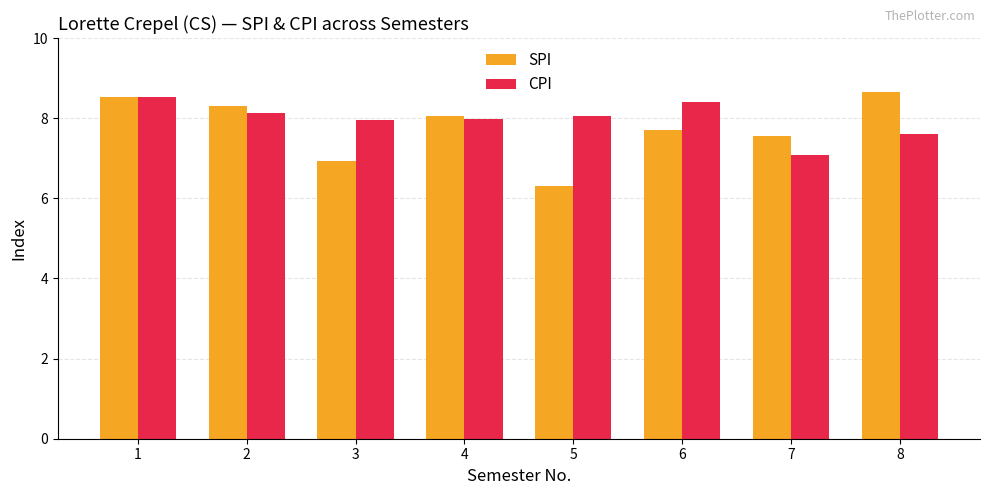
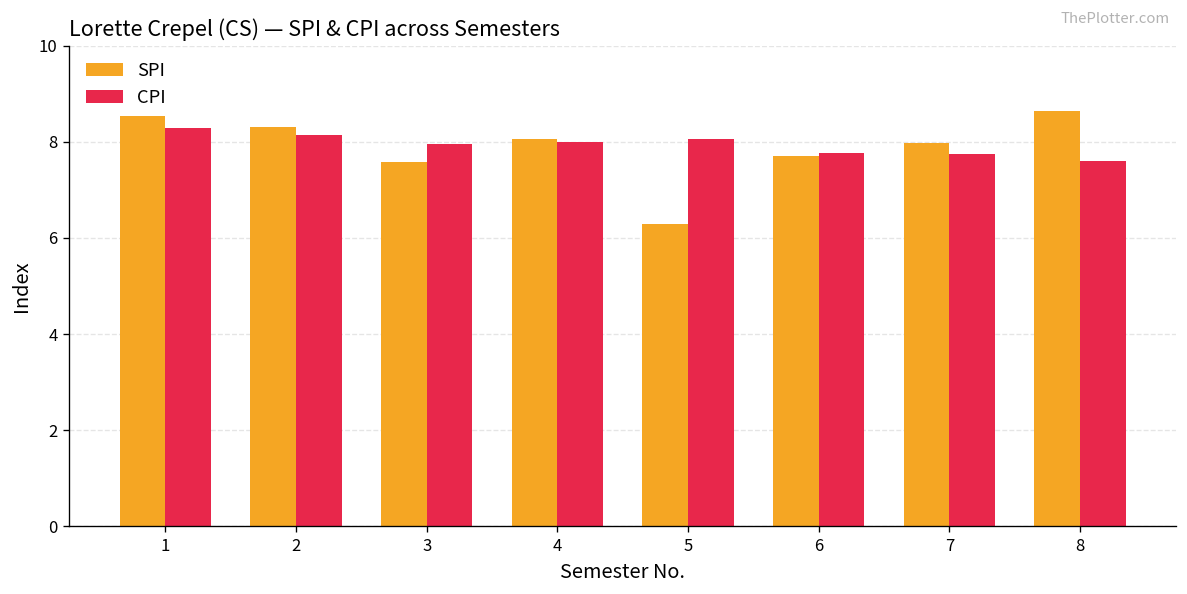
  {
    "SPI": {
      "1": 8.5,
      "2": 8.3,
-     "3": 6.9,
+     "3": 7.6,
      "4": 8.1,
      "5": 6.3,
      "6": 7.7,
-     "7": 7.6,
+     "7": 8.0,
      "8": 8.7
    },
    "CPI": {
-     "1": 8.5,
+     "1": 8.3,
      "2": 8.1,
      "3": 8.0,
      "4": 8.0,
      "5": 8.1,
-     "6": 8.4,
-     "7": 7.1,
+     "6": 7.8,
+     "7": 7.8,
      "8": 7.6
    }
  }
